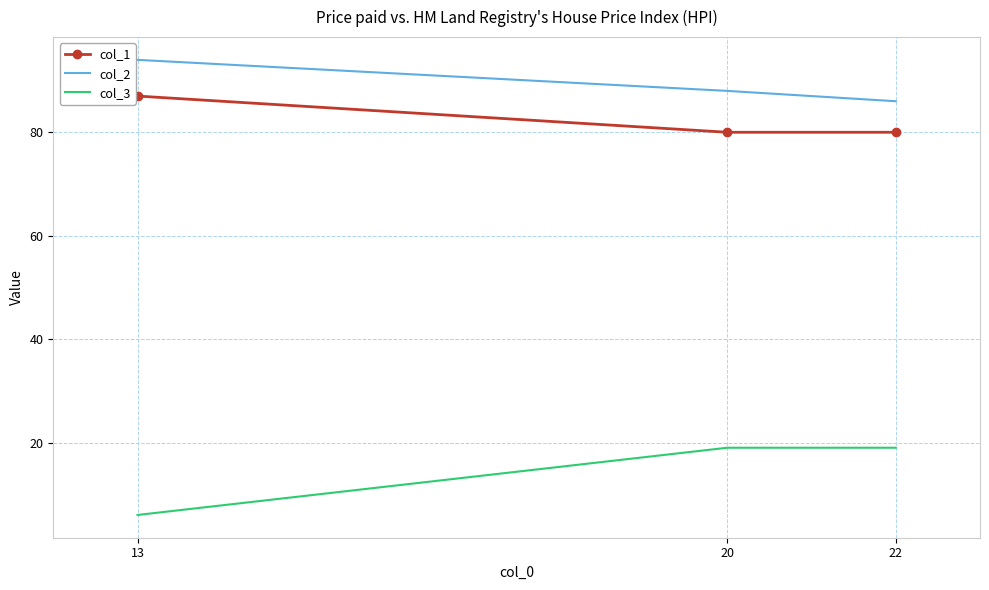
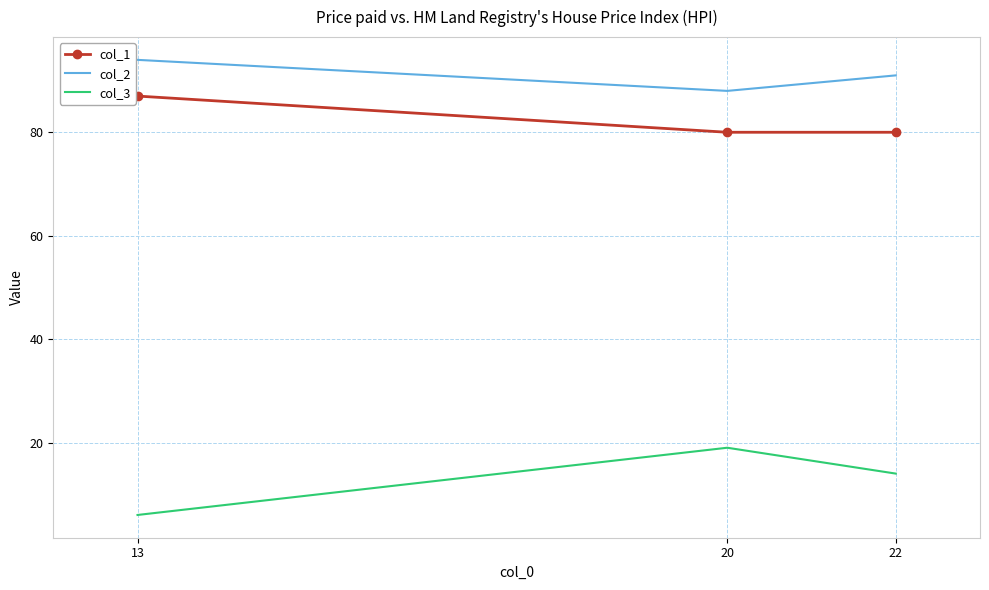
  {
    "col_1": {
      "13": 87,
      "20": 80,
      "22": 80
    },
    "col_2": {
      "13": 94,
      "20": 88,
-     "22": 86
+     "22": 91
    },
    "col_3": {
      "13": 6,
      "20": 19,
-     "22": 19
+     "22": 14
    }
  }
